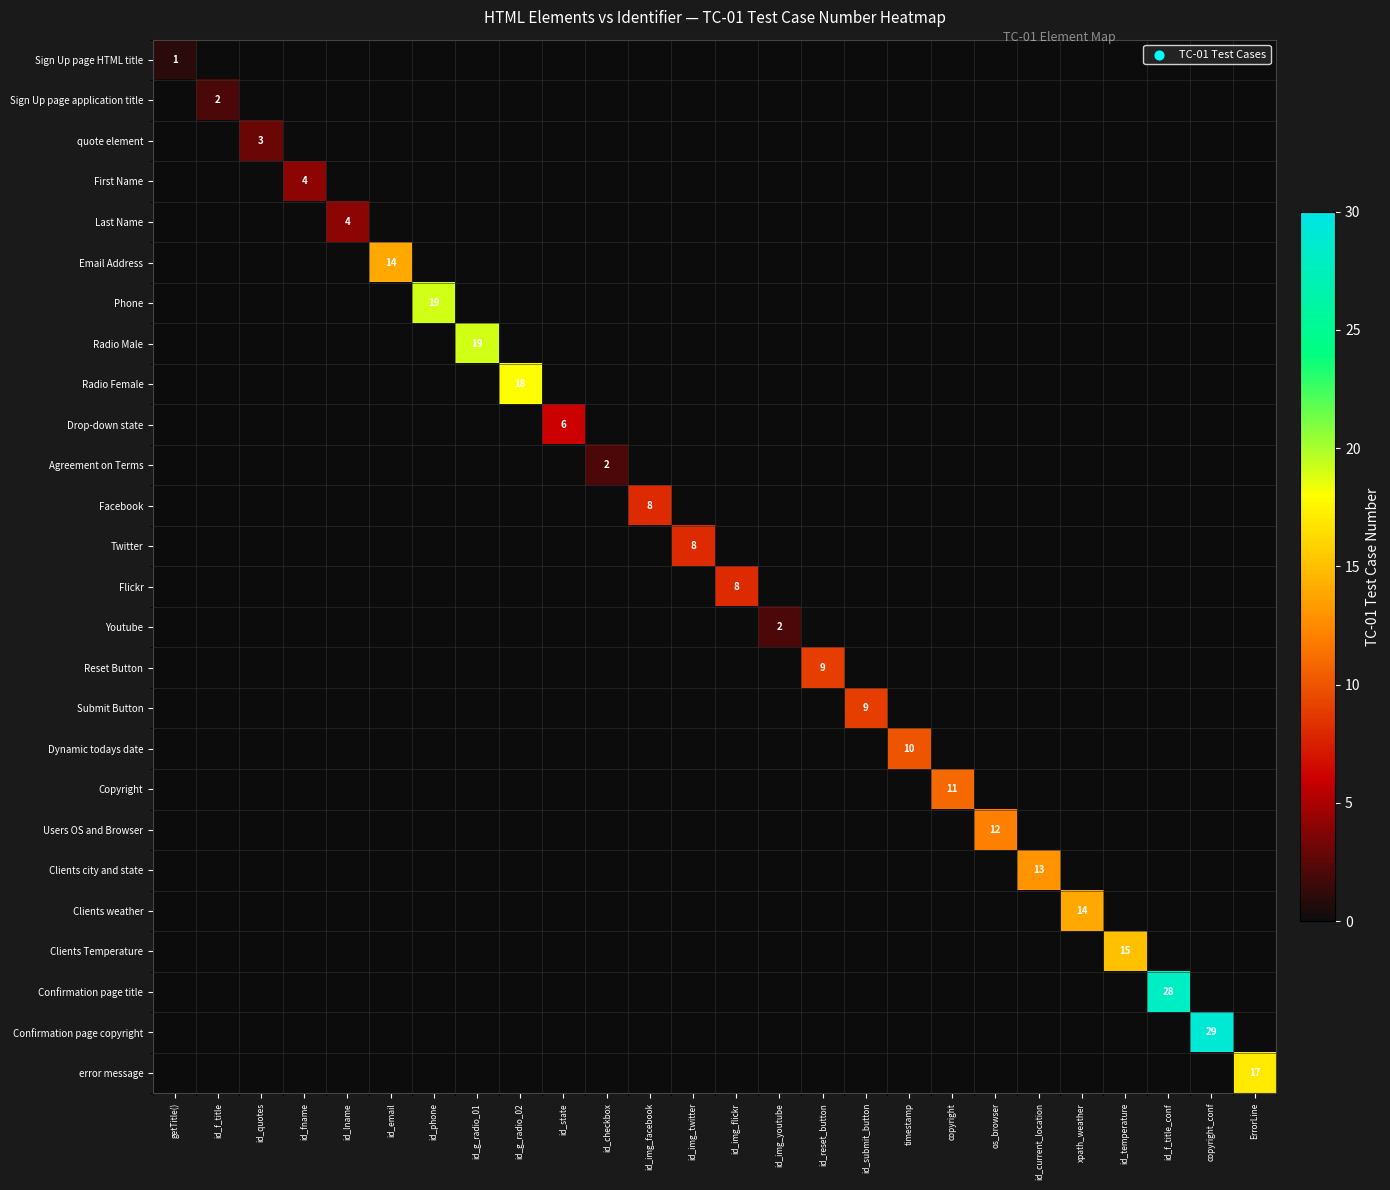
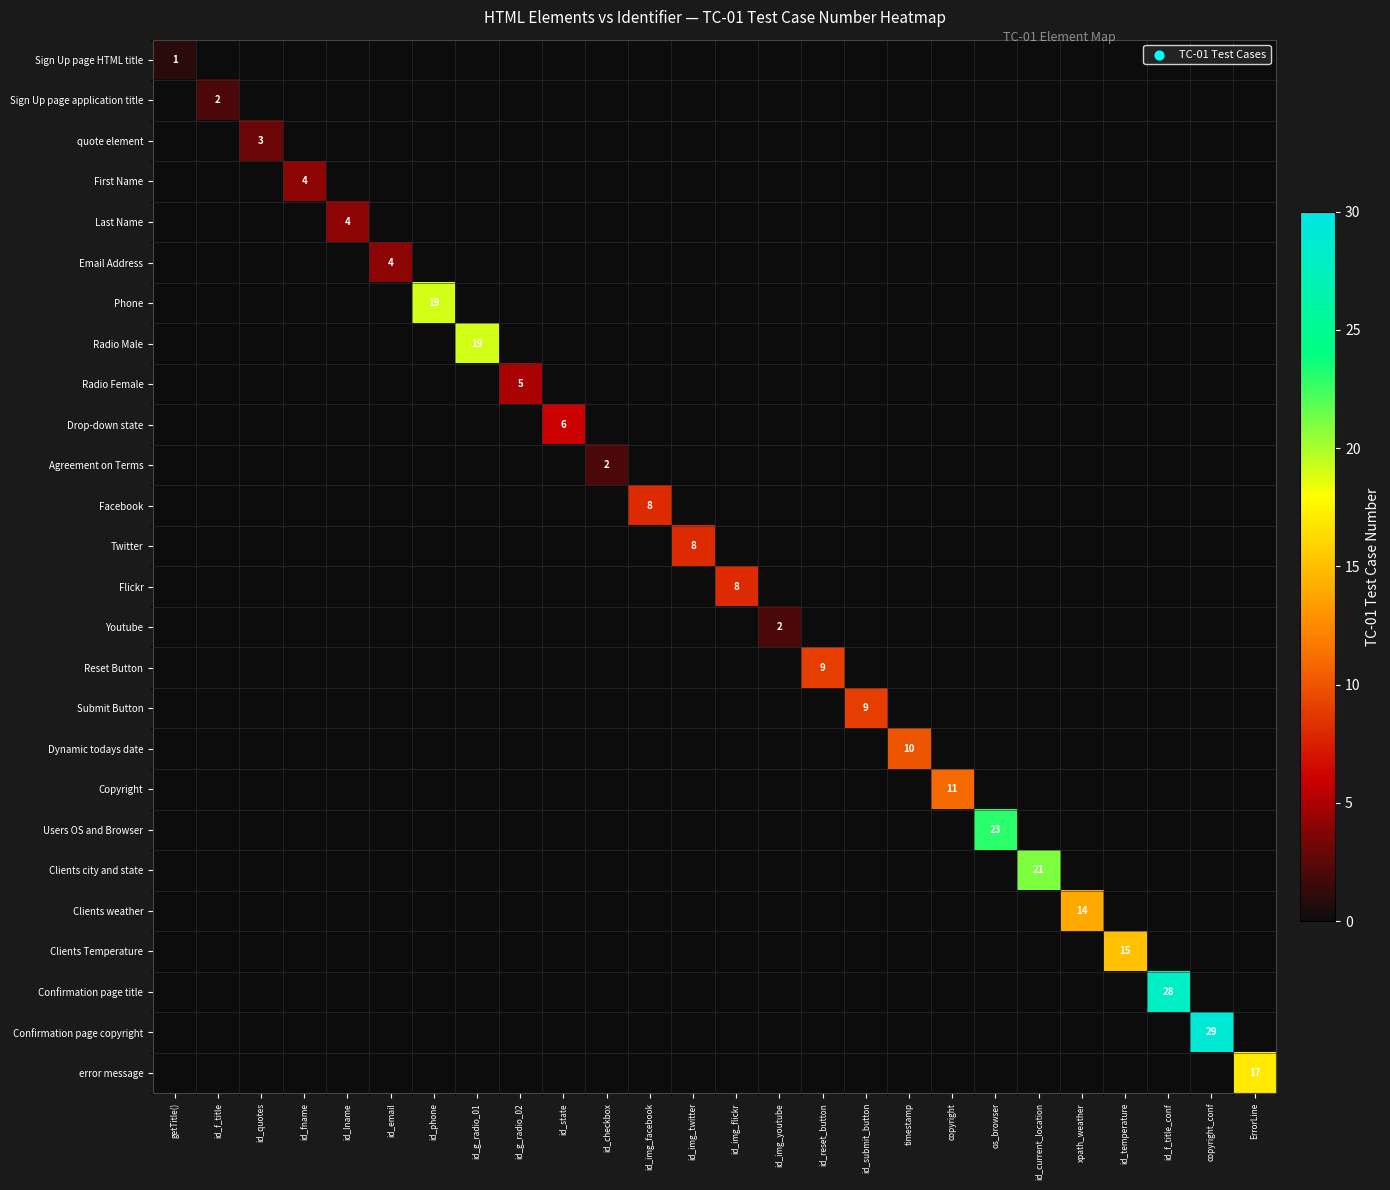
  {
    "Sign Up page HTML title": {
      "getTitle()": 1
    },
    "Sign Up page application title": {
      "id_f_title": 2
    },
    "quote element": {
      "id_quotes": 3
    },
    "First Name": {
      "id_fname": 4
    },
    "Last Name": {
      "id_lname": 4
    },
    "Email Address": {
-     "id_email": 14
+     "id_email": 4
    },
    "Phone": {
      "id_phone": 19
    },
    "Radio Male": {
      "id_g_radio_01": 19
    },
    "Radio Female": {
-     "id_g_radio_02": 18
+     "id_g_radio_02": 5
    },
    "Drop-down state": {
      "id_state": 6
    },
    "Agreement on Terms": {
      "id_checkbox": 2
    },
    "Facebook": {
      "id_img_facebook": 8
    },
    "Twitter": {
      "id_img_twitter": 8
    },
    "Flickr": {
      "id_img_flickr": 8
    },
    "Youtube": {
      "id_img_youtube": 2
    },
    "Reset Button": {
      "id_reset_button": 9
    },
    "Submit Button": {
      "id_submit_button": 9
    },
    "Dynamic todays date": {
      "timestamp": 10
    },
    "Copyright": {
      "copyright": 11
    },
    "Users OS and Browser": {
-     "os_browser": 12
+     "os_browser": 23
    },
    "Clients city and state": {
-     "id_current_location": 13
+     "id_current_location": 21
    },
    "Clients weather": {
      "xpath_weather": 14
    },
    "Clients Temperature": {
      "id_temperature": 15
    },
    "Confirmation page title": {
      "id_f_title_conf": 28
    },
    "Confirmation page copyright": {
      "copyright_conf": 29
    },
    "error message": {
      "ErrorLine": 17
    }
  }
